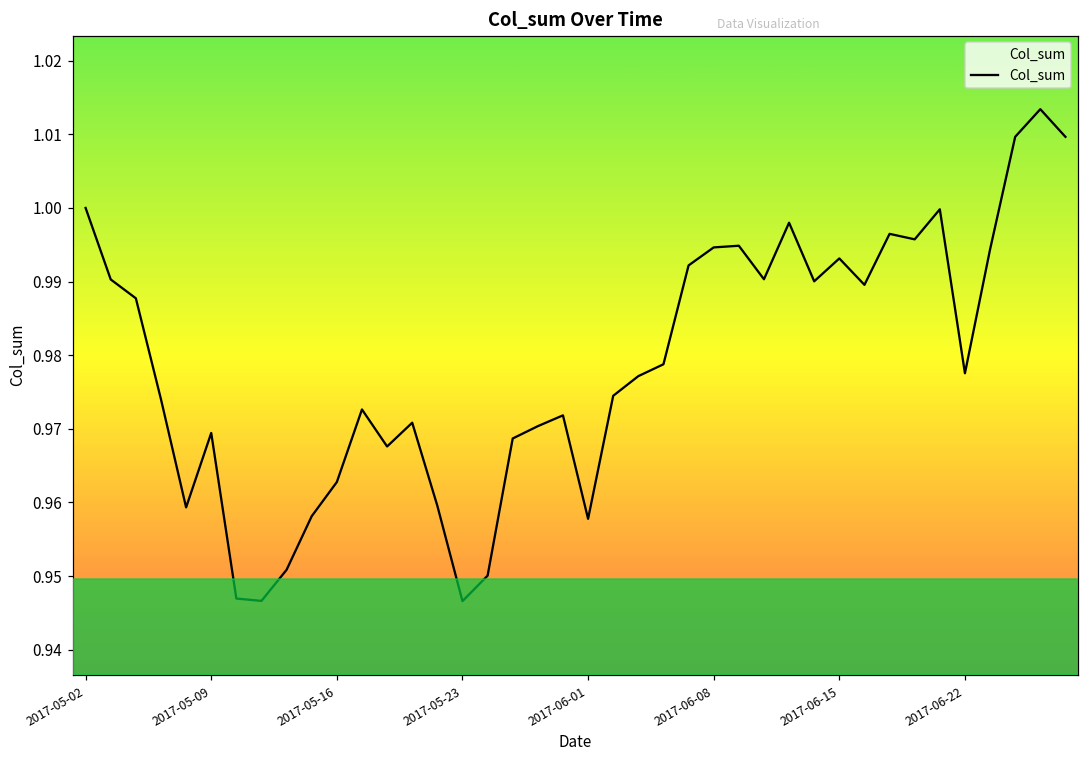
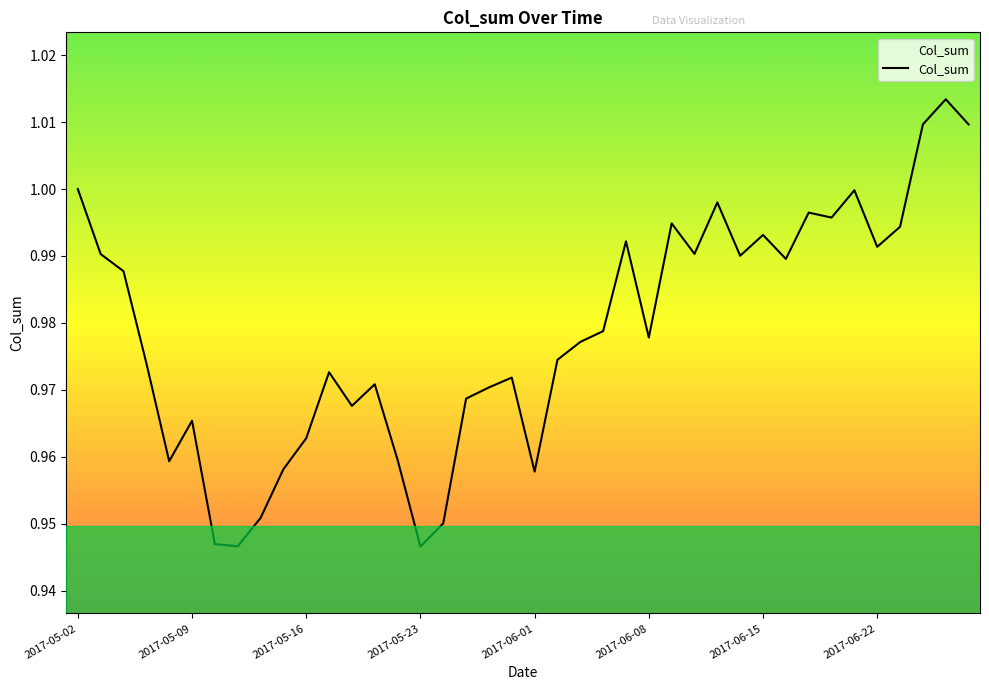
  {
    "2017-05-02": 1.000,
-   "2017-05-09": 0.969,
+   "2017-05-09": 0.965,
    "2017-05-16": 0.963,
    "2017-06-01": 0.958,
-   "2017-06-08": 0.995,
+   "2017-06-08": 0.978,
    "2017-06-15": 0.993,
-   "2017-06-22": 0.978
+   "2017-06-22": 0.991
  }
